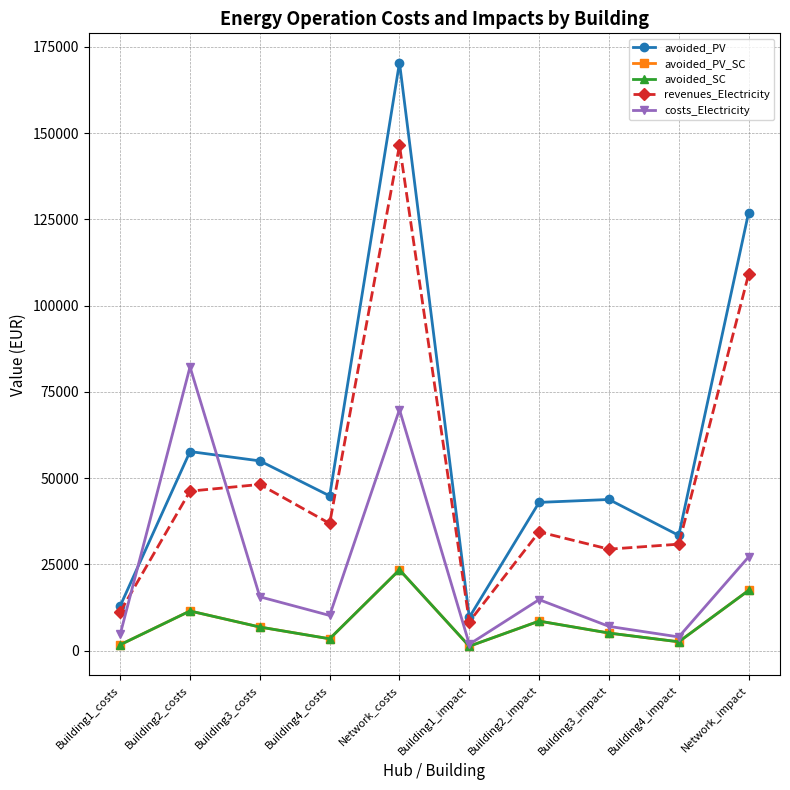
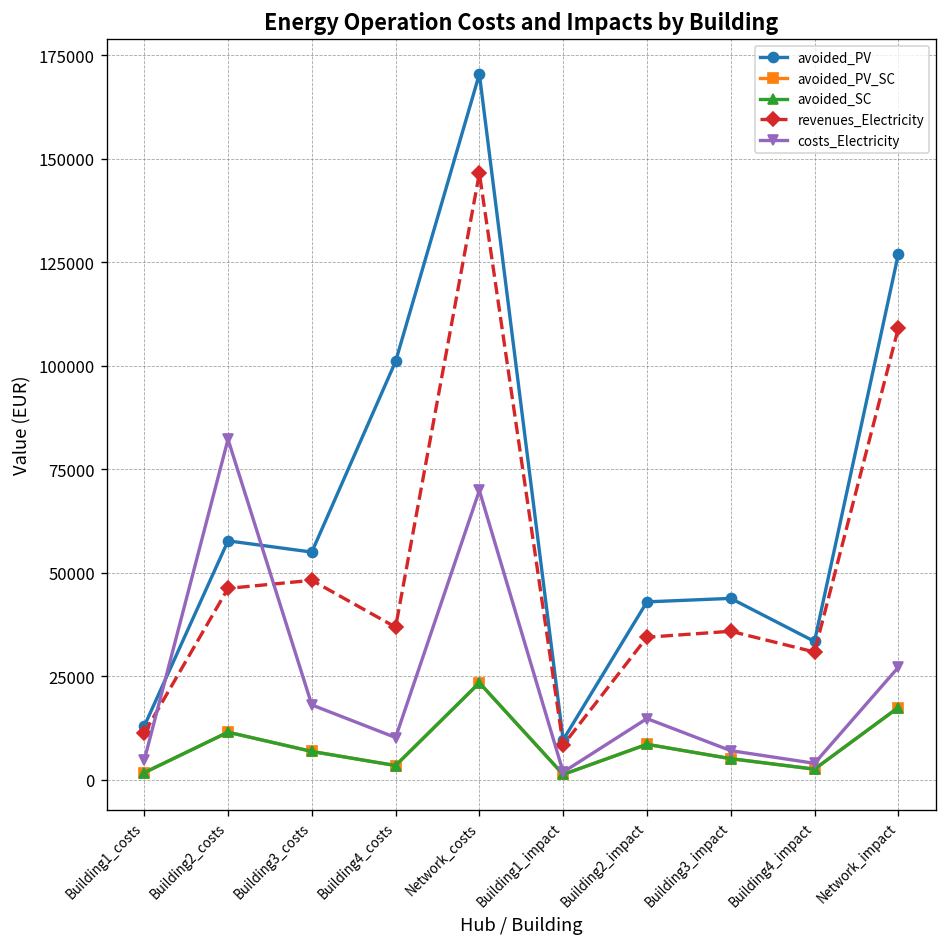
  {
    "avoided_PV": {
      "Building1_costs": 13000,
      "Building2_costs": 58000,
      "Building3_costs": 55000,
-     "Building4_costs": 45000,
+     "Building4_costs": 101000,
      "Network_costs": 170000,
      "Building1_impact": 10000,
      "Building2_impact": 43000,
      "Building3_impact": 44000,
      "Building4_impact": 33000,
      "Network_impact": 127000
    },
    "avoided_SC": {
      "Building1_costs": 2000,
      "Building2_costs": 11000,
      "Building3_costs": 7000,
      "Building4_costs": 3000,
      "Network_costs": 23000,
      "Building2_impact": 9000,
      "Building3_impact": 5000,
      "Building4_impact": 3000,
      "Network_impact": 17000
    },
    "revenues_Electricity": {
      "Building1_costs": 11000,
      "Building2_costs": 46000,
      "Building3_costs": 48000,
      "Building4_costs": 37000,
      "Network_costs": 146000,
      "Building1_impact": 8000,
      "Building2_impact": 34000,
-     "Building3_impact": 29000,
+     "Building3_impact": 36000,
      "Building4_impact": 31000,
      "Network_impact": 109000
    },
    "costs_Electricity": {
      "Building1_costs": 5000,
      "Building2_costs": 82000,
-     "Building3_costs": 16000,
+     "Building3_costs": 18000,
      "Building4_costs": 10000,
      "Network_costs": 70000,
      "Building2_impact": 15000,
      "Building3_impact": 7000,
      "Building4_impact": 4000,
      "Network_impact": 27000
    }
  }
